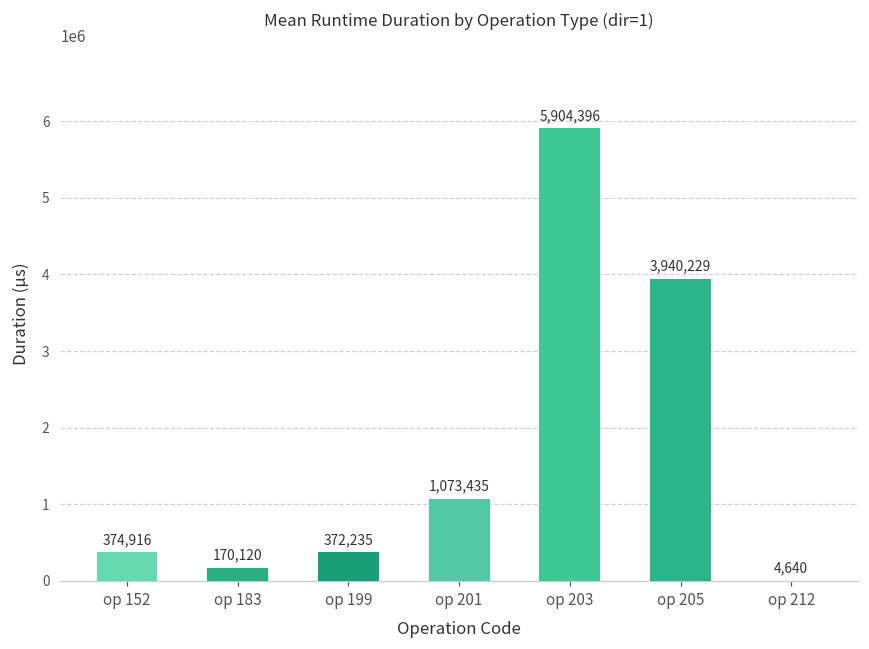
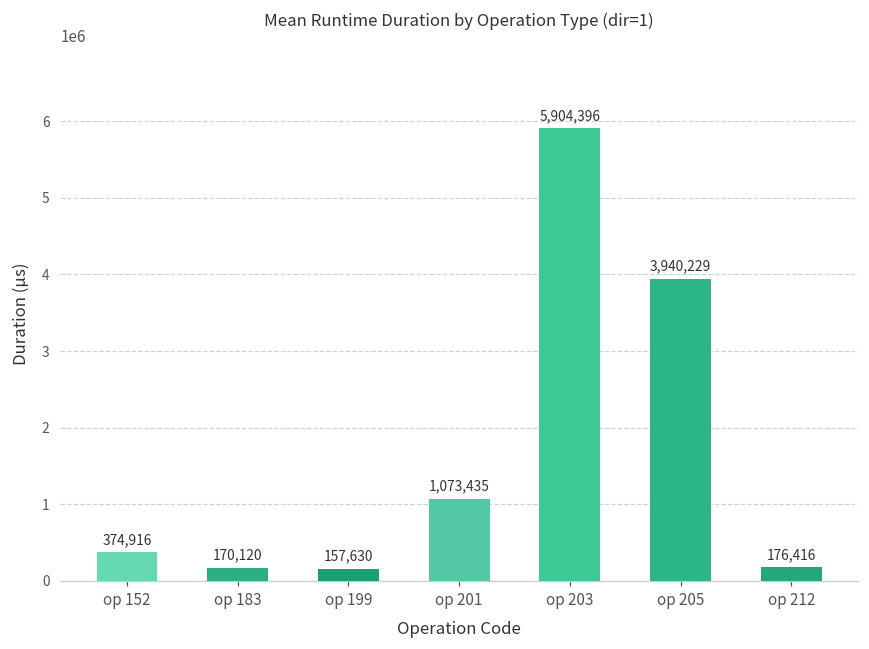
  {
    "op 152": "374,916",
    "op 183": "170,120",
-   "op 199": "372,235",
+   "op 199": "157,630",
    "op 201": "1,073,435",
    "op 203": "5,904,396",
    "op 205": "3,940,229",
-   "op 212": "4,640"
+   "op 212": "176,416"
  }
